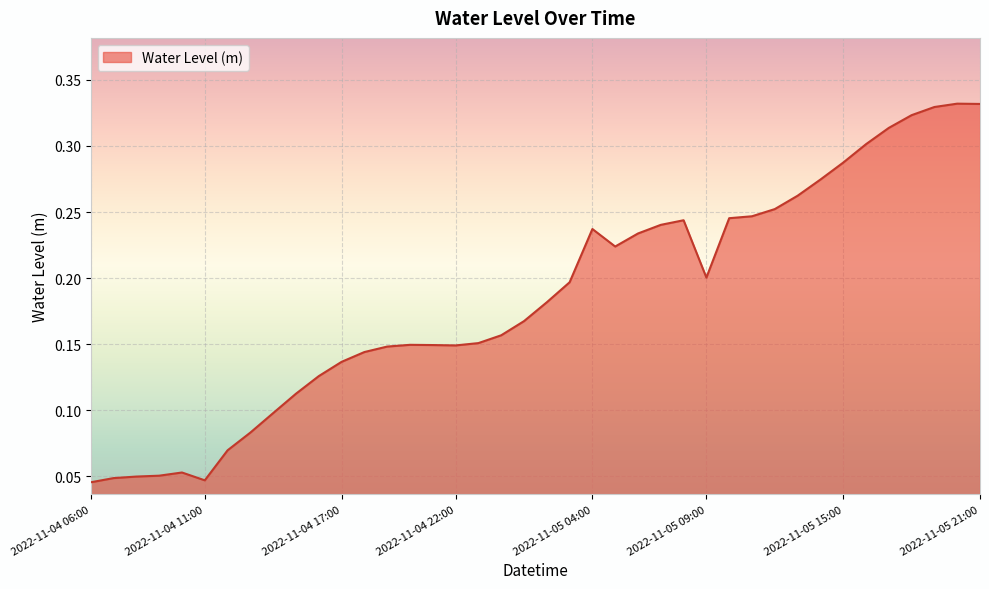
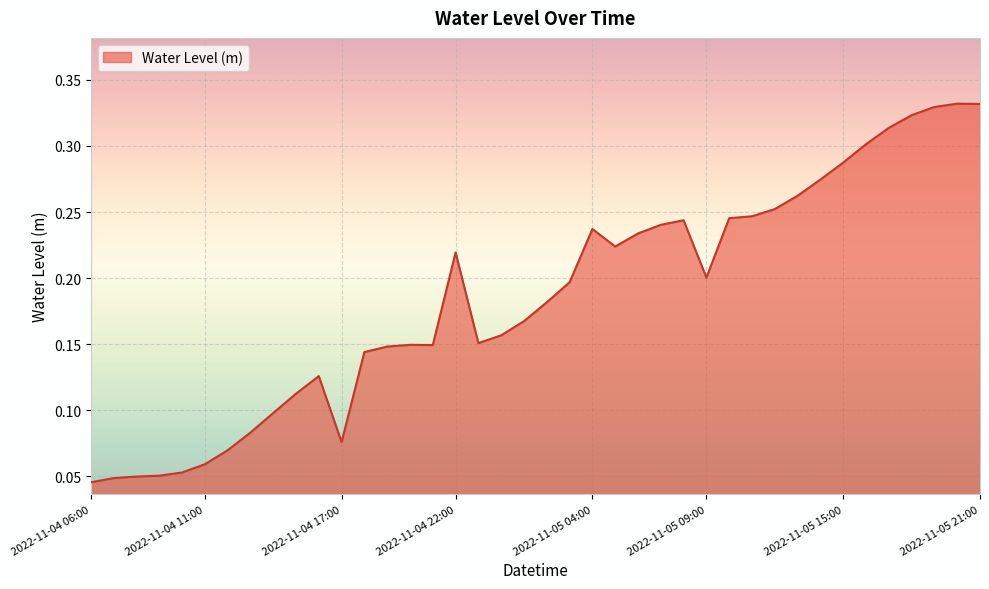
  {
    "2022-11-04 06:00": 0.045,
-   "2022-11-04 11:00": 0.047,
-   "2022-11-04 17:00": 0.137,
-   "2022-11-04 22:00": 0.149,
+   "2022-11-04 11:00": 0.059,
+   "2022-11-04 17:00": 0.076,
+   "2022-11-04 22:00": 0.219,
    "2022-11-05 04:00": 0.237,
    "2022-11-05 09:00": 0.200,
    "2022-11-05 15:00": 0.287,
    "2022-11-05 21:00": 0.332
  }
